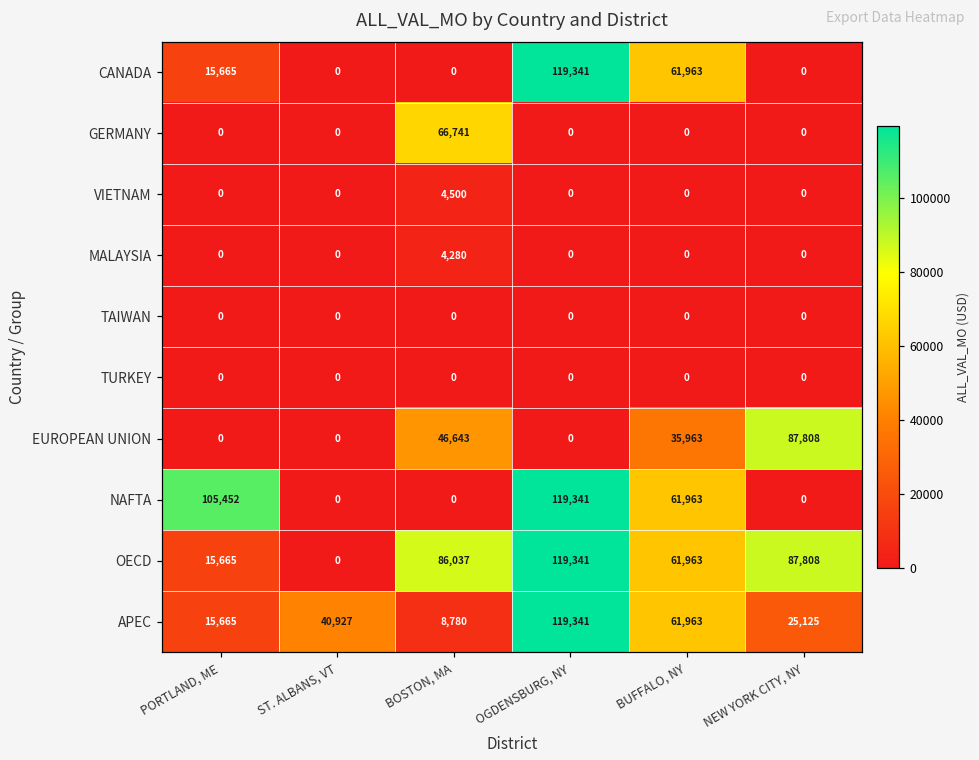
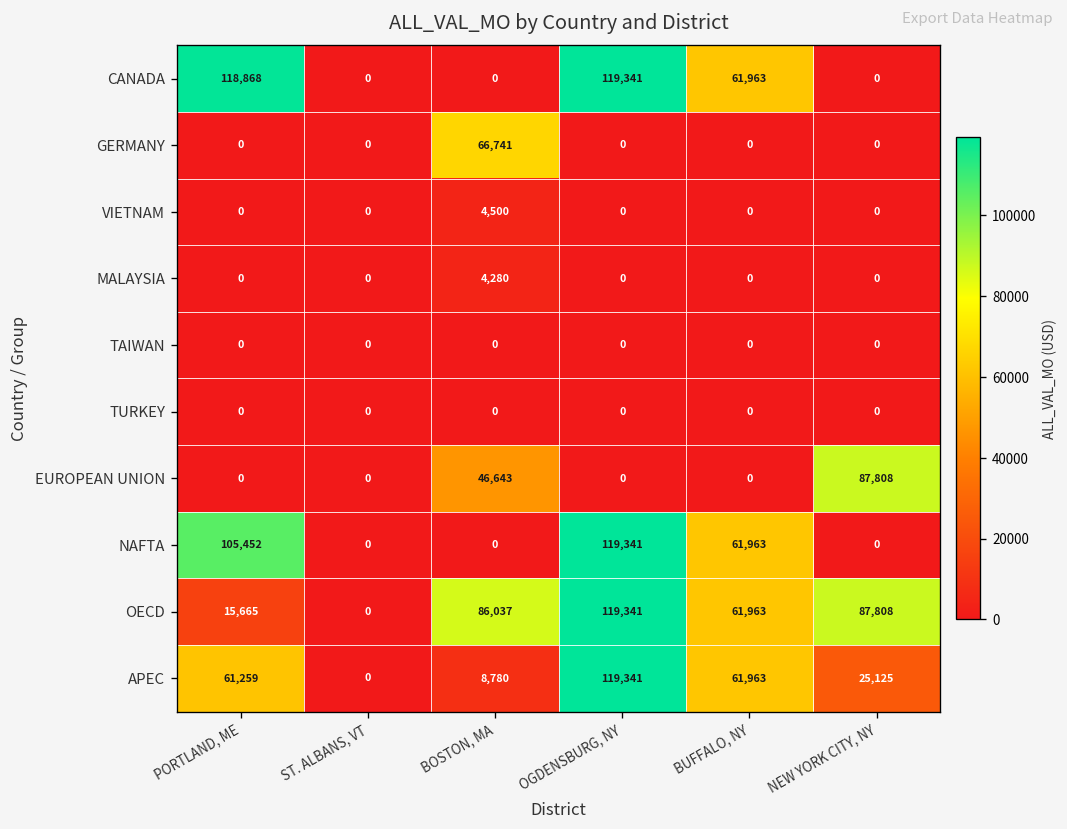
  {
    "CANADA": {
-     "PORTLAND, ME": "15,665",
+     "PORTLAND, ME": "118,868",
      "ST. ALBANS, VT": "0",
      "BOSTON, MA": "0",
      "OGDENSBURG, NY": "119,341",
      "BUFFALO, NY": "61,963",
      "NEW YORK CITY, NY": "0"
    },
    "GERMANY": {
      "PORTLAND, ME": "0",
      "ST. ALBANS, VT": "0",
      "BOSTON, MA": "66,741",
      "OGDENSBURG, NY": "0",
      "BUFFALO, NY": "0",
      "NEW YORK CITY, NY": "0"
    },
    "VIETNAM": {
      "PORTLAND, ME": "0",
      "ST. ALBANS, VT": "0",
      "BOSTON, MA": "4,500",
      "OGDENSBURG, NY": "0",
      "BUFFALO, NY": "0",
      "NEW YORK CITY, NY": "0"
    },
    "MALAYSIA": {
      "PORTLAND, ME": "0",
      "ST. ALBANS, VT": "0",
      "BOSTON, MA": "4,280",
      "OGDENSBURG, NY": "0",
      "BUFFALO, NY": "0",
      "NEW YORK CITY, NY": "0"
    },
    "TAIWAN": {
      "PORTLAND, ME": "0",
      "ST. ALBANS, VT": "0",
      "BOSTON, MA": "0",
      "OGDENSBURG, NY": "0",
      "BUFFALO, NY": "0",
      "NEW YORK CITY, NY": "0"
    },
    "TURKEY": {
      "PORTLAND, ME": "0",
      "ST. ALBANS, VT": "0",
      "BOSTON, MA": "0",
      "OGDENSBURG, NY": "0",
      "BUFFALO, NY": "0",
      "NEW YORK CITY, NY": "0"
    },
    "EUROPEAN UNION": {
      "PORTLAND, ME": "0",
      "ST. ALBANS, VT": "0",
      "BOSTON, MA": "46,643",
      "OGDENSBURG, NY": "0",
-     "BUFFALO, NY": "35,963",
+     "BUFFALO, NY": "0",
      "NEW YORK CITY, NY": "87,808"
    },
    "NAFTA": {
      "PORTLAND, ME": "105,452",
      "ST. ALBANS, VT": "0",
      "BOSTON, MA": "0",
      "OGDENSBURG, NY": "119,341",
      "BUFFALO, NY": "61,963",
      "NEW YORK CITY, NY": "0"
    },
    "OECD": {
      "PORTLAND, ME": "15,665",
      "ST. ALBANS, VT": "0",
      "BOSTON, MA": "86,037",
      "OGDENSBURG, NY": "119,341",
      "BUFFALO, NY": "61,963",
      "NEW YORK CITY, NY": "87,808"
    },
    "APEC": {
-     "PORTLAND, ME": "15,665",
-     "ST. ALBANS, VT": "40,927",
+     "PORTLAND, ME": "61,259",
+     "ST. ALBANS, VT": "0",
      "BOSTON, MA": "8,780",
      "OGDENSBURG, NY": "119,341",
      "BUFFALO, NY": "61,963",
      "NEW YORK CITY, NY": "25,125"
    }
  }
